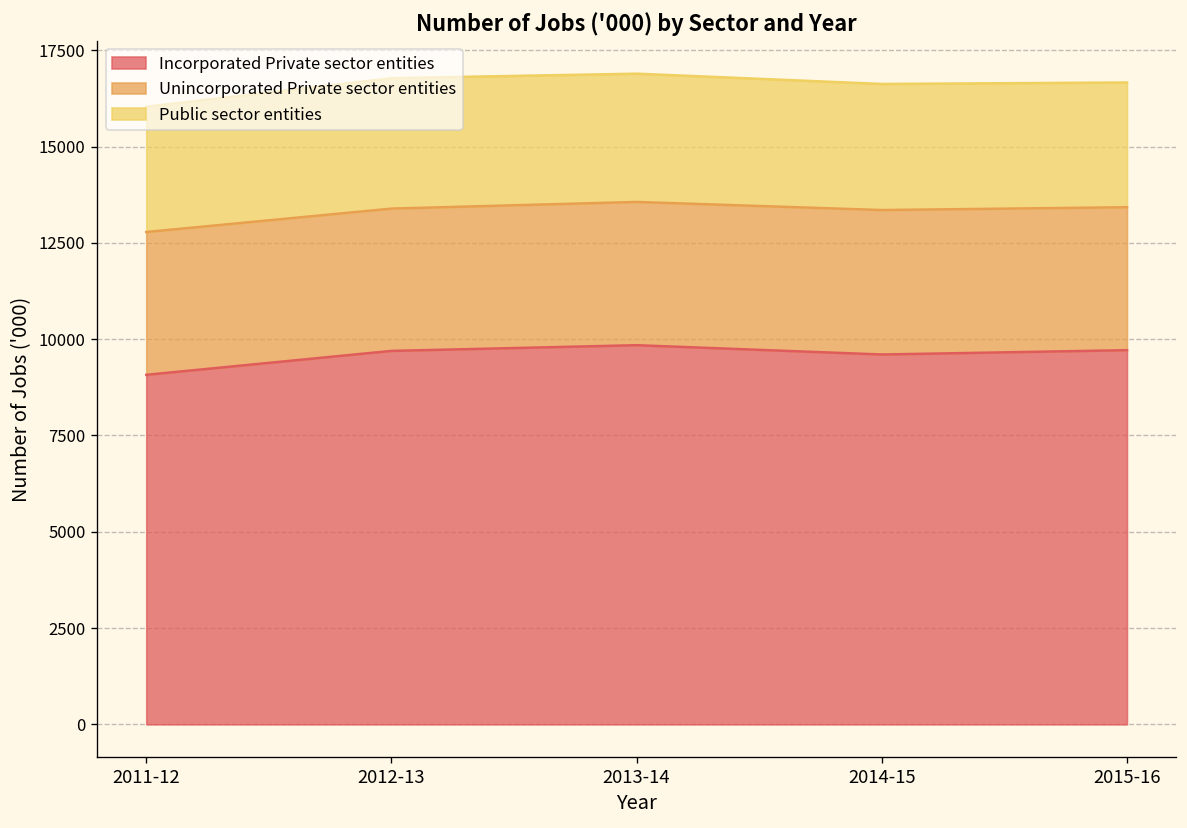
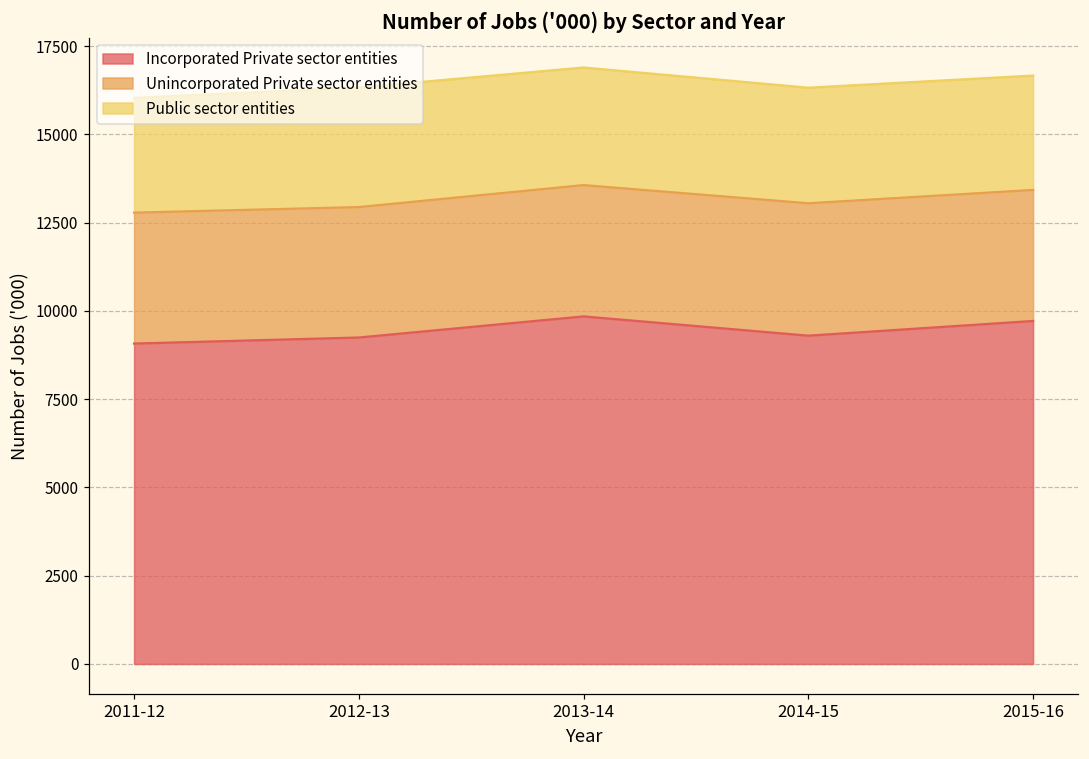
  {
    "Incorporated Private sector entities": {
      "2011-12": 9100,
-     "2012-13": 9700,
+     "2012-13": 9200,
      "2013-14": 9800,
-     "2014-15": 9600,
+     "2014-15": 9300,
      "2015-16": 9700
    }
  }
